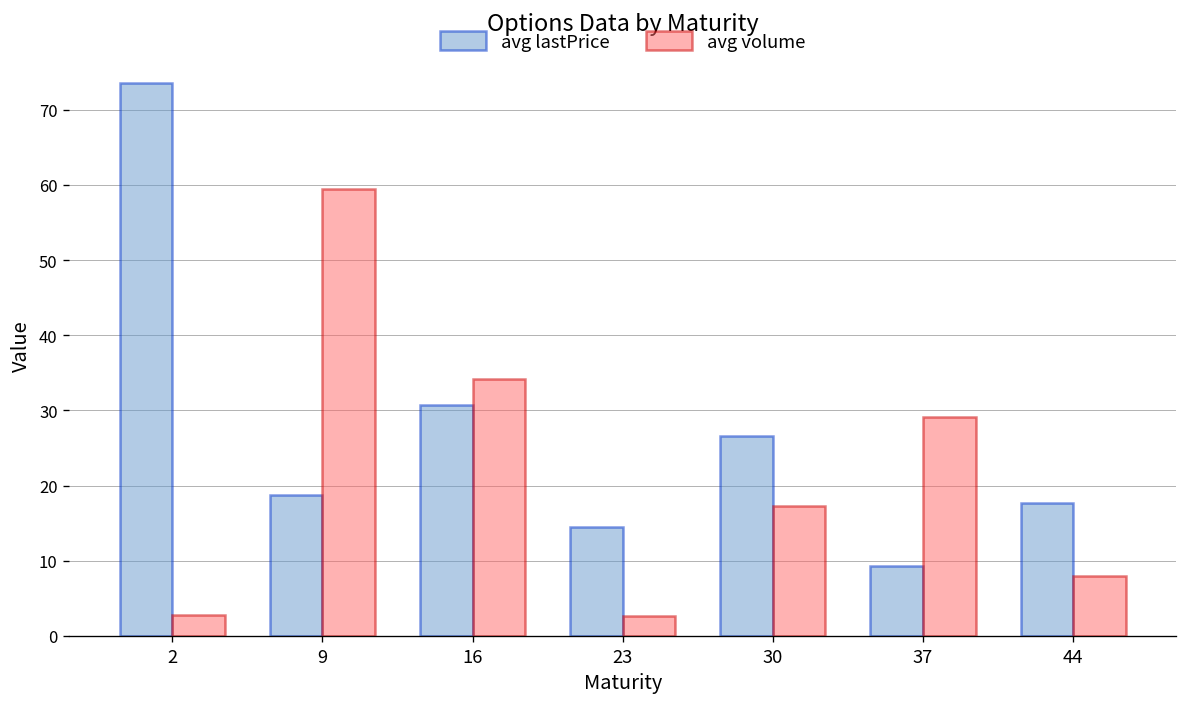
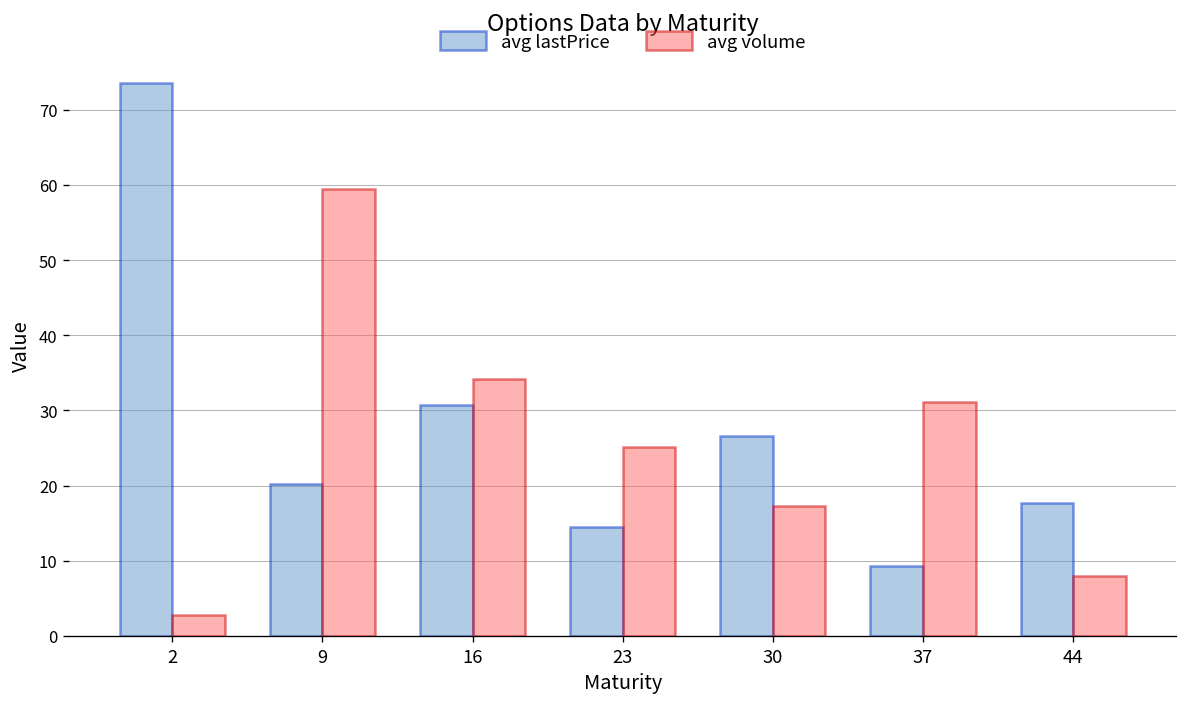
  {
    "avg lastPrice": {
      "2": 74,
-     "9": 19,
+     "9": 20,
      "16": 31,
      "23": 14,
      "30": 27,
      "37": 9,
      "44": 18
    },
    "avg volume": {
      "2": 3,
      "9": 59,
      "16": 34,
-     "23": 3,
+     "23": 25,
      "30": 17,
-     "37": 29,
+     "37": 31,
      "44": 8
    }
  }
